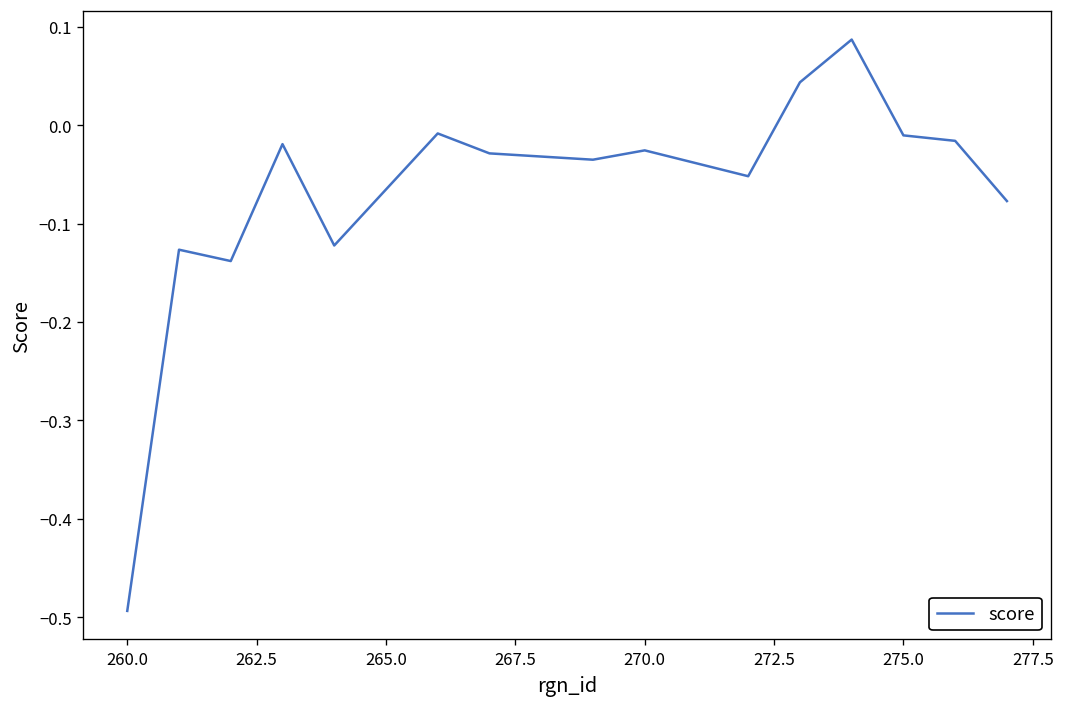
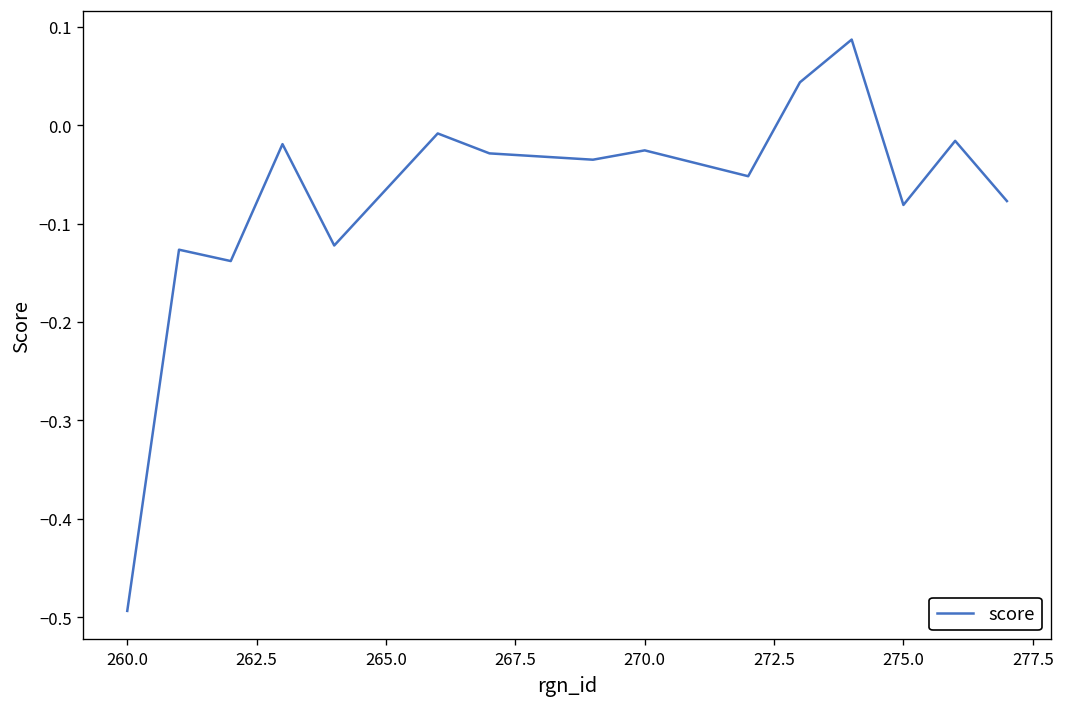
  {
    "260.0": -0.49,
    "270.0": -0.03,
-   "275.0": -0.01
+   "275.0": -0.08
  }
